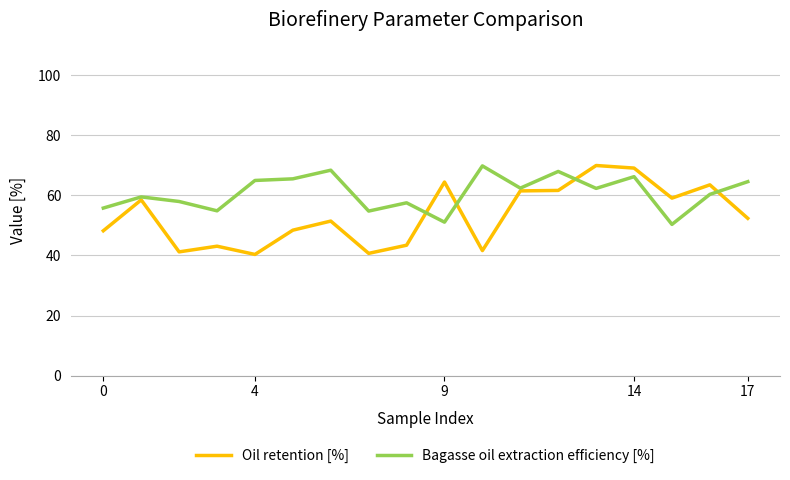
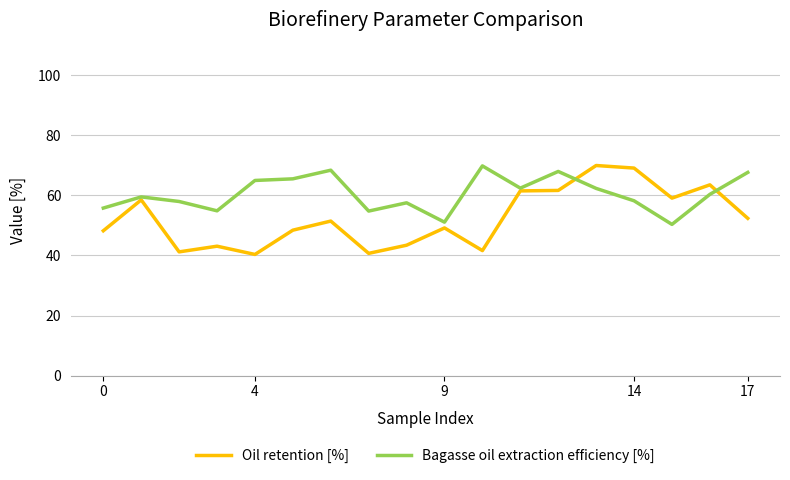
  {
    "Oil retention [%]": {
      "0": 48,
      "4": 40,
-     "9": 64,
+     "9": 49,
      "14": 69,
      "17": 52
    },
    "Bagasse oil extraction efficiency [%]": {
      "0": 56,
      "4": 65,
      "9": 51,
-     "14": 66,
-     "17": 65
+     "14": 58,
+     "17": 68
    }
  }
